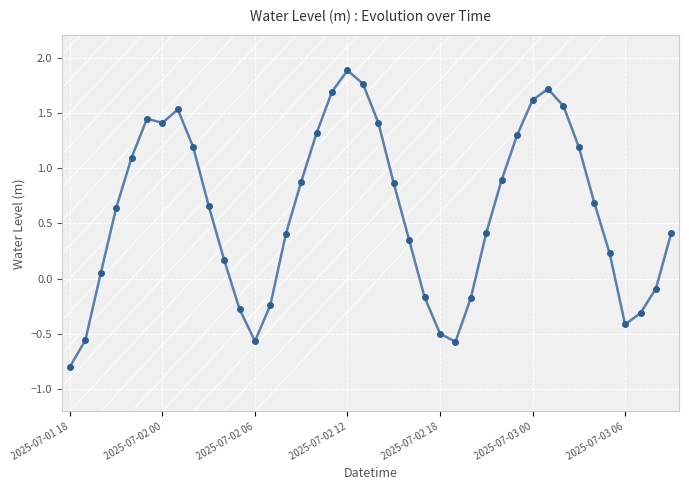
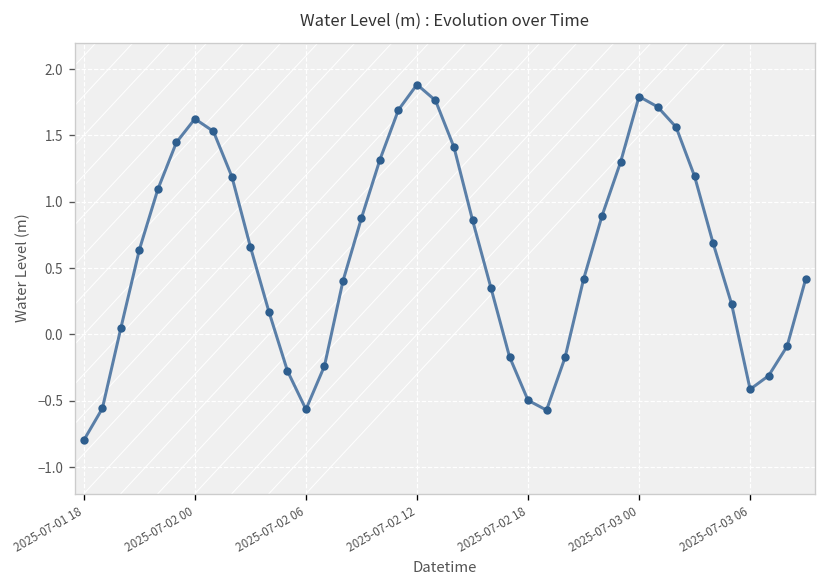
  {
    "2025-07-01 18": -0.80,
-   "2025-07-02 00": 1.41,
+   "2025-07-02 00": 1.62,
    "2025-07-02 06": -0.56,
    "2025-07-02 12": 1.88,
    "2025-07-02 18": -0.50,
-   "2025-07-03 00": 1.62,
+   "2025-07-03 00": 1.79,
    "2025-07-03 06": -0.41
  }
